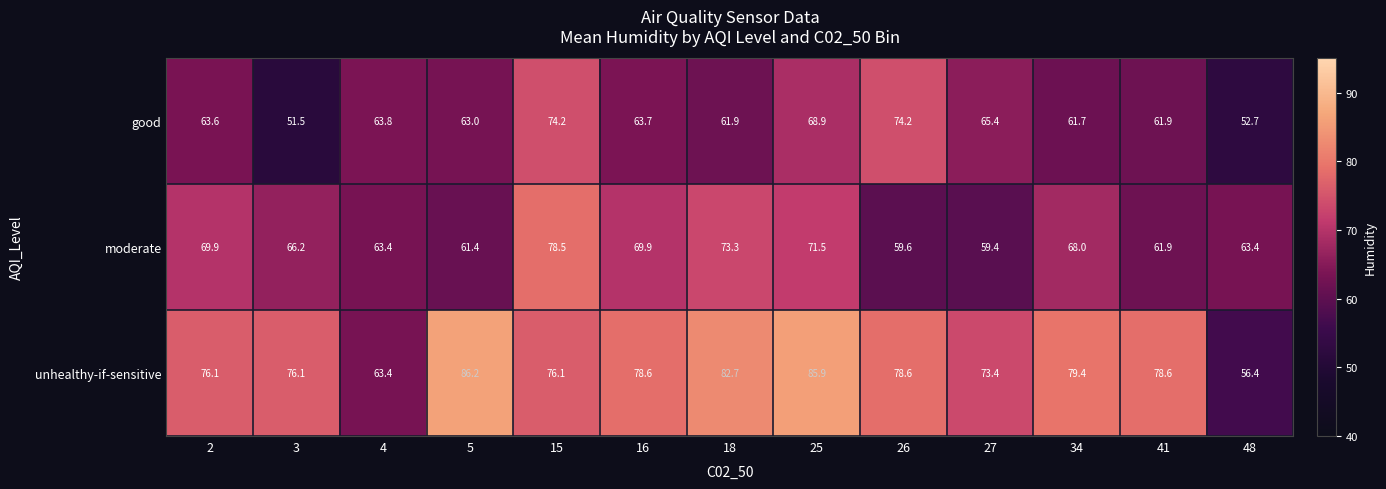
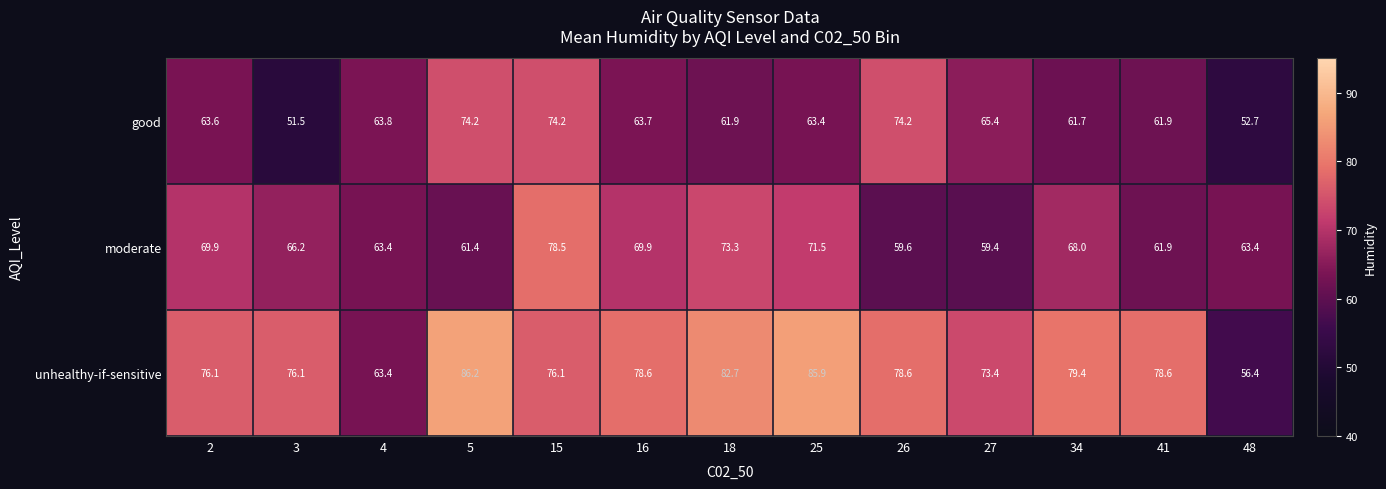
  {
    "good": {
      "2": 63.6,
      "3": 51.5,
      "4": 63.8,
-     "5": 63.0,
+     "5": 74.2,
      "15": 74.2,
      "16": 63.7,
      "18": 61.9,
-     "25": 68.9,
+     "25": 63.4,
      "26": 74.2,
      "27": 65.4,
      "34": 61.7,
      "41": 61.9,
      "48": 52.7
    },
    "moderate": {
      "2": 69.9,
      "3": 66.2,
      "4": 63.4,
      "5": 61.4,
      "15": 78.5,
      "16": 69.9,
      "18": 73.3,
      "25": 71.5,
      "26": 59.6,
      "27": 59.4,
      "34": 68.0,
      "41": 61.9,
      "48": 63.4
    },
    "unhealthy-if-sensitive": {
      "2": 76.1,
      "3": 76.1,
      "4": 63.4,
      "5": 86.2,
      "15": 76.1,
      "16": 78.6,
      "18": 82.7,
      "25": 85.9,
      "26": 78.6,
      "27": 73.4,
      "34": 79.4,
      "41": 78.6,
      "48": 56.4
    }
  }
